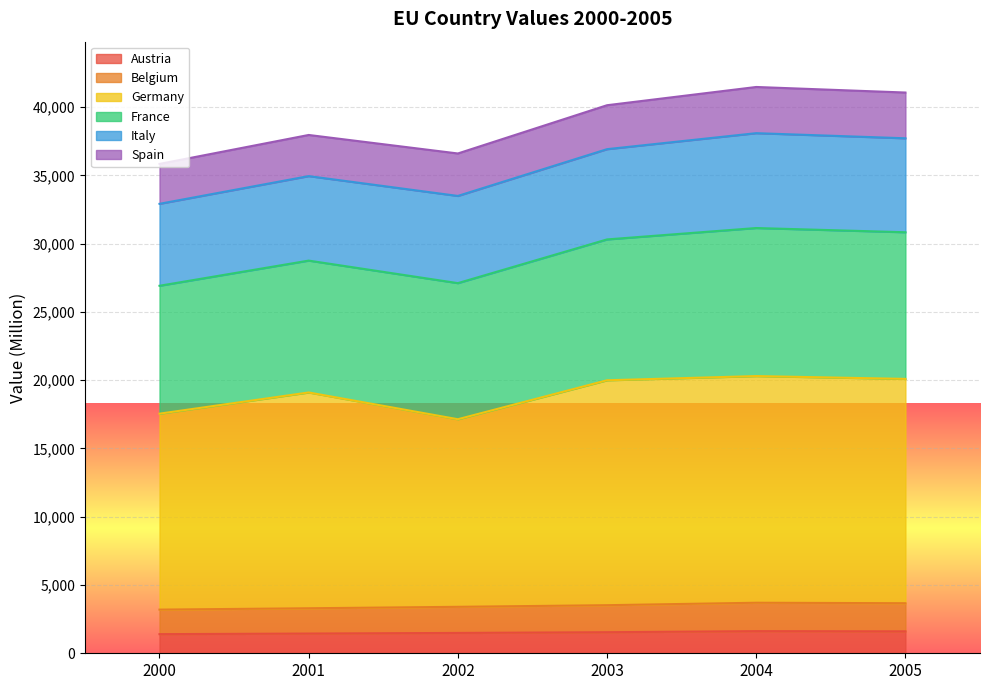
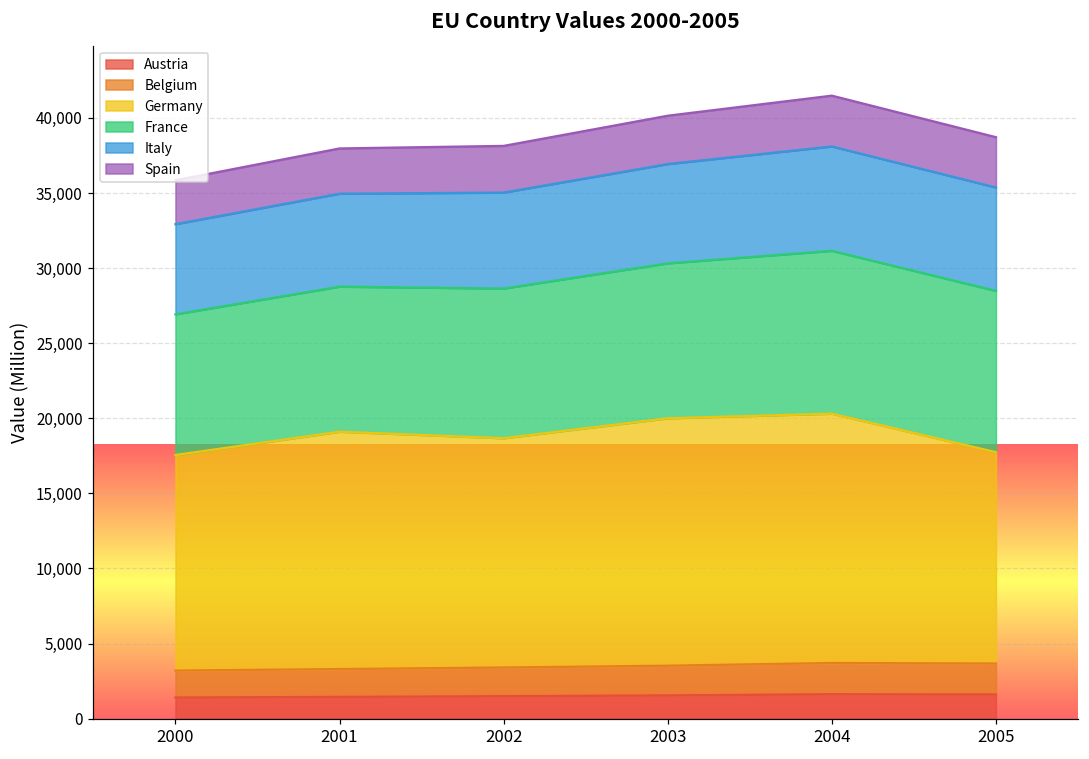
  {
    "Germany": {
      "2000": "14,400",
      "2001": "15,800",
-     "2002": "13,700",
+     "2002": "15,300",
      "2003": "16,500",
      "2004": "16,600",
-     "2005": "16,400"
+     "2005": "14,100"
    },
    "France": {
      "2000": "9,400",
      "2001": "9,700",
      "2002": "10,000",
      "2003": "10,300",
      "2004": "10,800",
      "2005": "10,700"
    },
    "Italy": {
      "2000": "6,000",
      "2001": "6,200",
      "2002": "6,400",
      "2003": "6,600",
      "2004": "6,900",
      "2005": "6,900"
    },
    "Spain": {
      "2001": "3,000",
      "2002": "3,100",
      "2003": "3,200",
      "2004": "3,400",
      "2005": "3,400"
    }
  }
